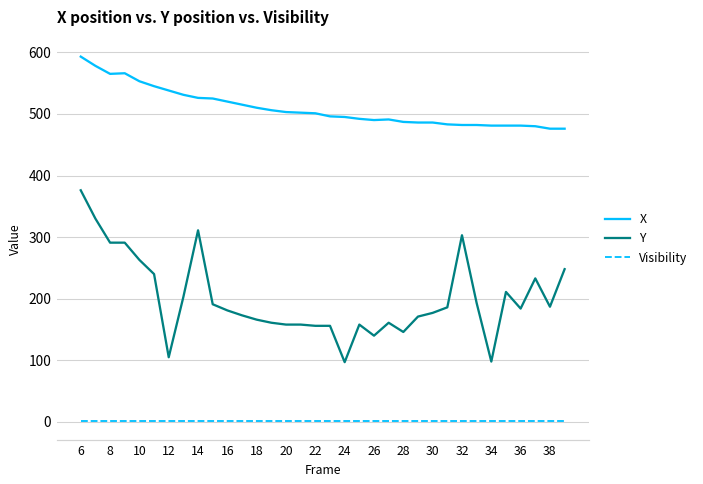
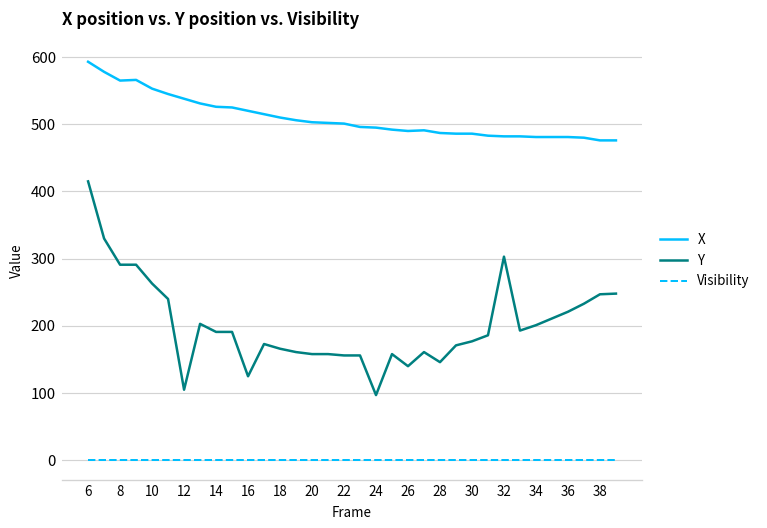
  {
    "Y": {
-     "6": 380,
+     "6": 420,
      "8": 290,
      "10": 260,
      "12": 110,
-     "14": 310,
-     "16": 180,
+     "14": 190,
+     "16": 130,
      "18": 170,
      "20": 160,
      "22": 160,
      "24": 100,
      "26": 140,
      "28": 150,
      "30": 180,
      "32": 300,
-     "34": 100,
-     "36": 180,
-     "38": 190
+     "34": 200,
+     "36": 220,
+     "38": 250
    }
  }
